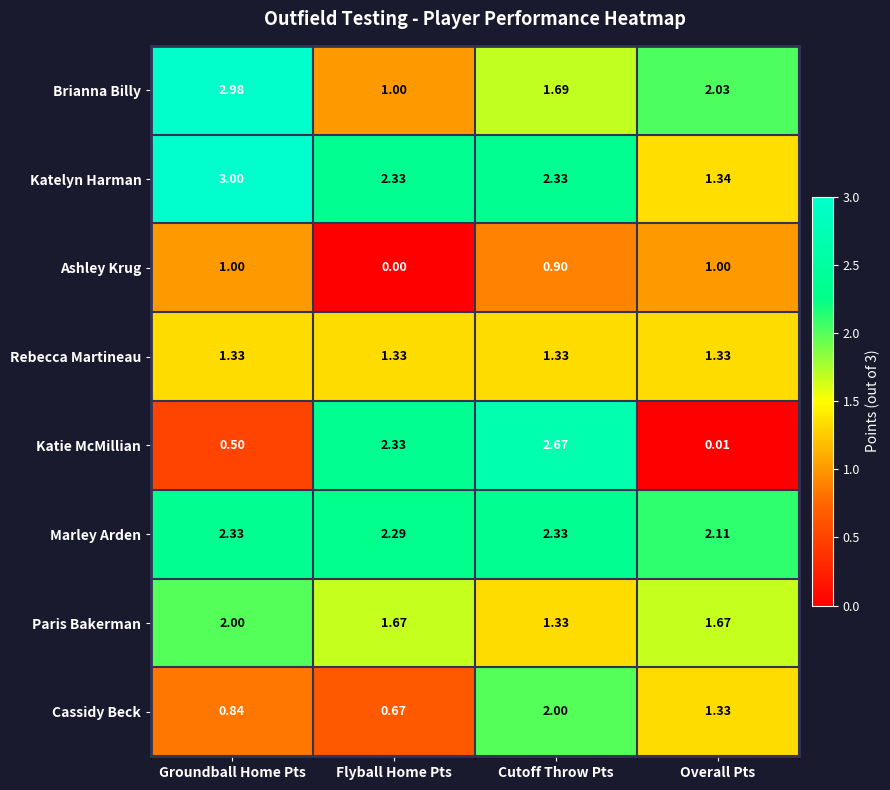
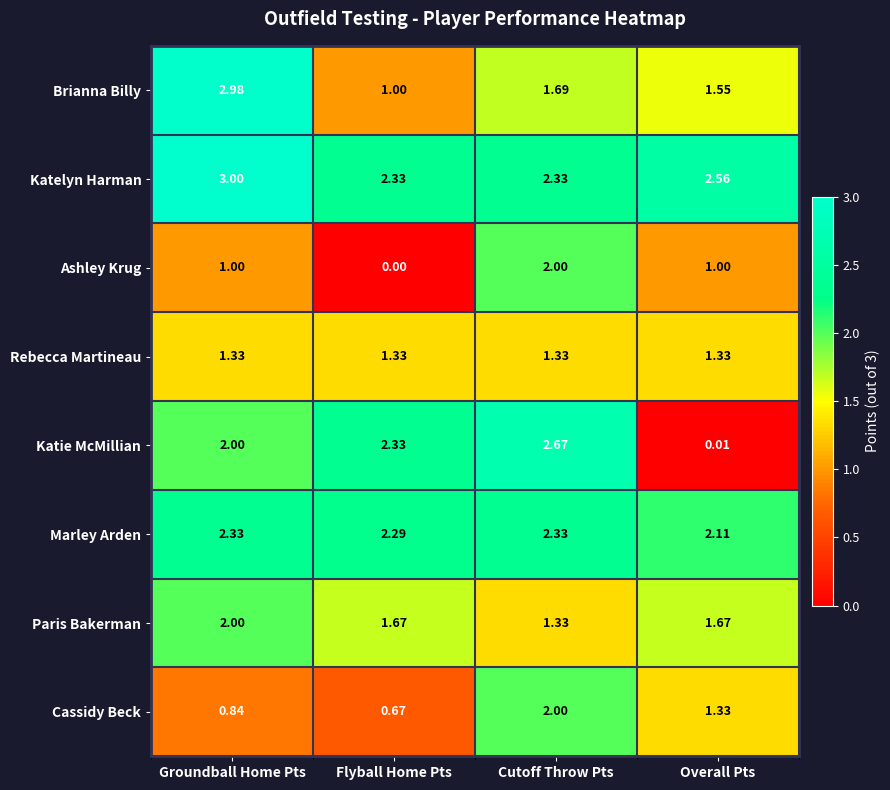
  {
    "Brianna Billy": {
      "Groundball Home Pts": 2.98,
      "Flyball Home Pts": 1.00,
      "Cutoff Throw Pts": 1.69,
-     "Overall Pts": 2.03
+     "Overall Pts": 1.55
    },
    "Katelyn Harman": {
      "Groundball Home Pts": 3.00,
      "Flyball Home Pts": 2.33,
      "Cutoff Throw Pts": 2.33,
-     "Overall Pts": 1.34
+     "Overall Pts": 2.56
    },
    "Ashley Krug": {
      "Groundball Home Pts": 1.00,
      "Flyball Home Pts": 0.00,
-     "Cutoff Throw Pts": 0.90,
+     "Cutoff Throw Pts": 2.00,
      "Overall Pts": 1.00
    },
    "Rebecca Martineau": {
      "Groundball Home Pts": 1.33,
      "Flyball Home Pts": 1.33,
      "Cutoff Throw Pts": 1.33,
      "Overall Pts": 1.33
    },
    "Katie McMillian": {
-     "Groundball Home Pts": 0.50,
+     "Groundball Home Pts": 2.00,
      "Flyball Home Pts": 2.33,
      "Cutoff Throw Pts": 2.67,
      "Overall Pts": 0.01
    },
    "Marley Arden": {
      "Groundball Home Pts": 2.33,
      "Flyball Home Pts": 2.29,
      "Cutoff Throw Pts": 2.33,
      "Overall Pts": 2.11
    },
    "Paris Bakerman": {
      "Groundball Home Pts": 2.00,
      "Flyball Home Pts": 1.67,
      "Cutoff Throw Pts": 1.33,
      "Overall Pts": 1.67
    },
    "Cassidy Beck": {
      "Groundball Home Pts": 0.84,
      "Flyball Home Pts": 0.67,
      "Cutoff Throw Pts": 2.00,
      "Overall Pts": 1.33
    }
  }
